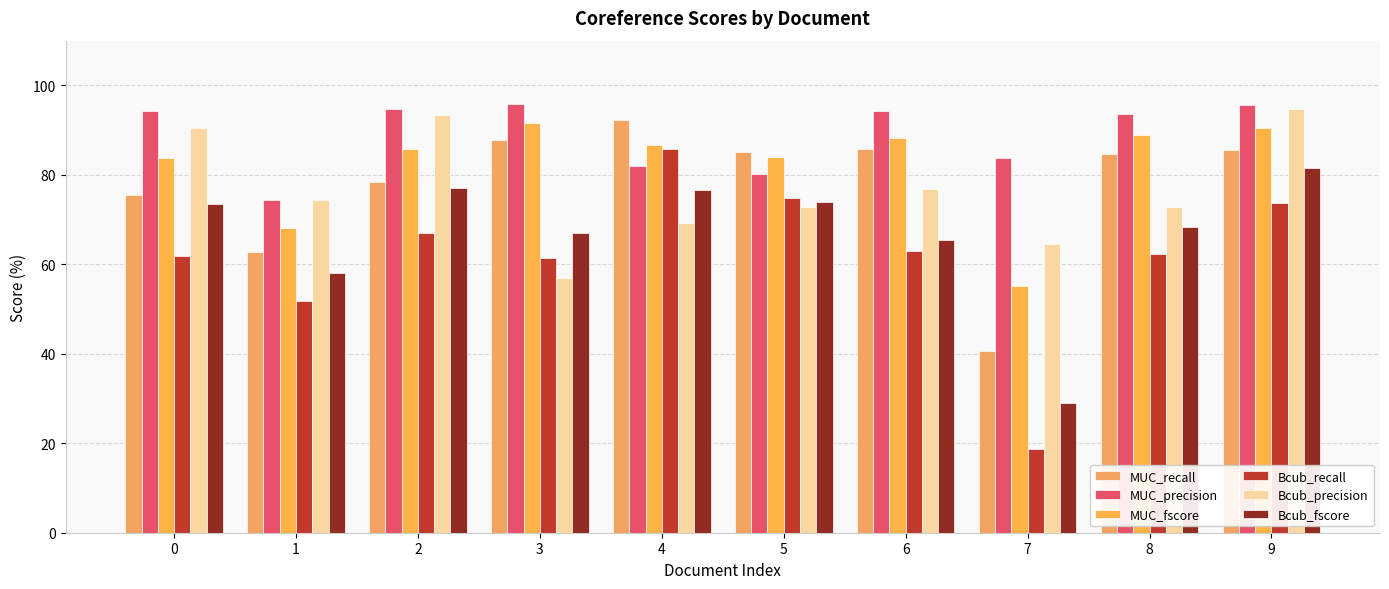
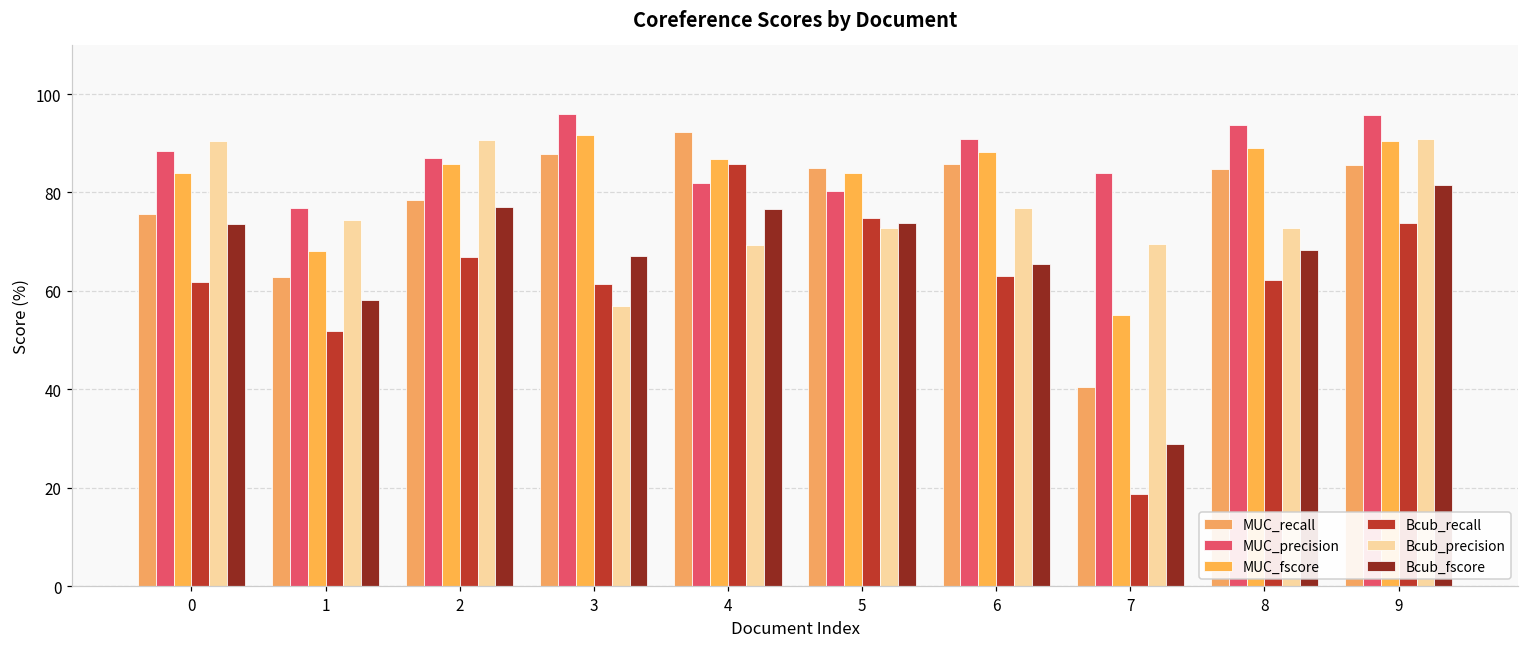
  {
    "MUC_precision": {
-     "0": 94,
-     "1": 74,
-     "2": 95,
+     "0": 89,
+     "1": 77,
+     "2": 87,
      "3": 96,
      "4": 82,
      "5": 80,
-     "6": 94,
+     "6": 91,
      "7": 84,
      "8": 94,
      "9": 96
    },
    "Bcub_precision": {
      "0": 91,
      "1": 74,
-     "2": 93,
+     "2": 91,
      "3": 57,
      "4": 69,
      "5": 73,
      "6": 77,
-     "7": 65,
+     "7": 70,
      "8": 73,
-     "9": 95
+     "9": 91
    }
  }
